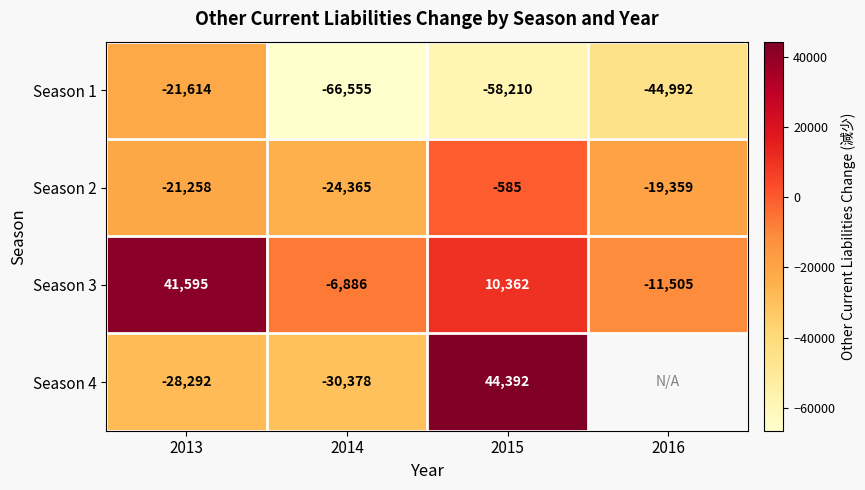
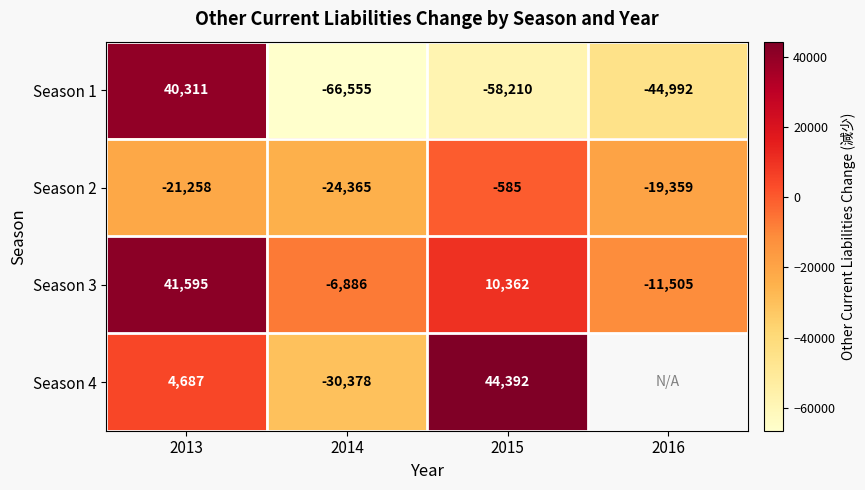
  {
    "Season 1": {
-     "2013": "-21,614",
+     "2013": "40,311",
      "2014": "-66,555",
      "2015": "-58,210",
      "2016": "-44,992"
    },
    "Season 2": {
      "2013": "-21,258",
      "2014": "-24,365",
      "2015": "-585",
      "2016": "-19,359"
    },
    "Season 3": {
      "2013": "41,595",
      "2014": "-6,886",
      "2015": "10,362",
      "2016": "-11,505"
    },
    "Season 4": {
-     "2013": "-28,292",
+     "2013": "4,687",
      "2014": "-30,378",
      "2015": "44,392"
    }
  }
